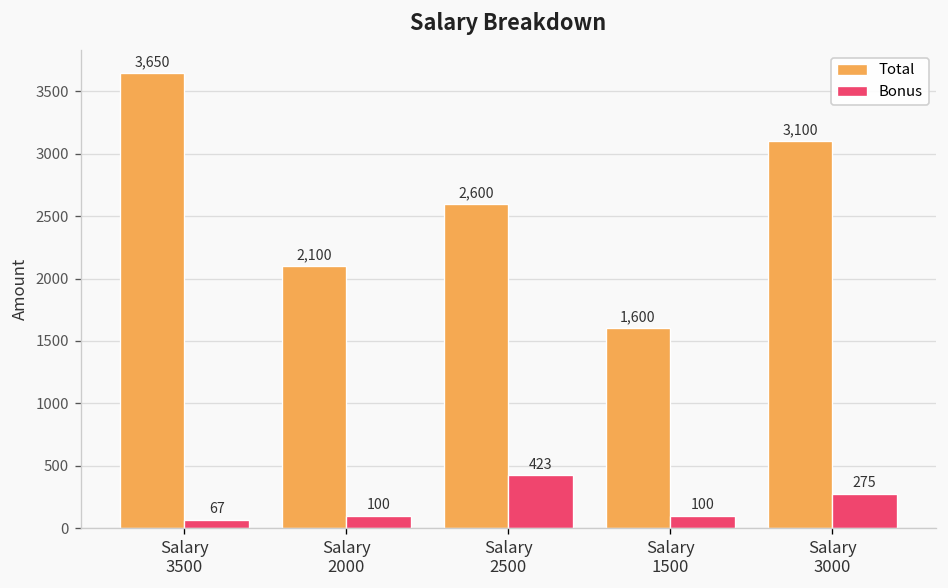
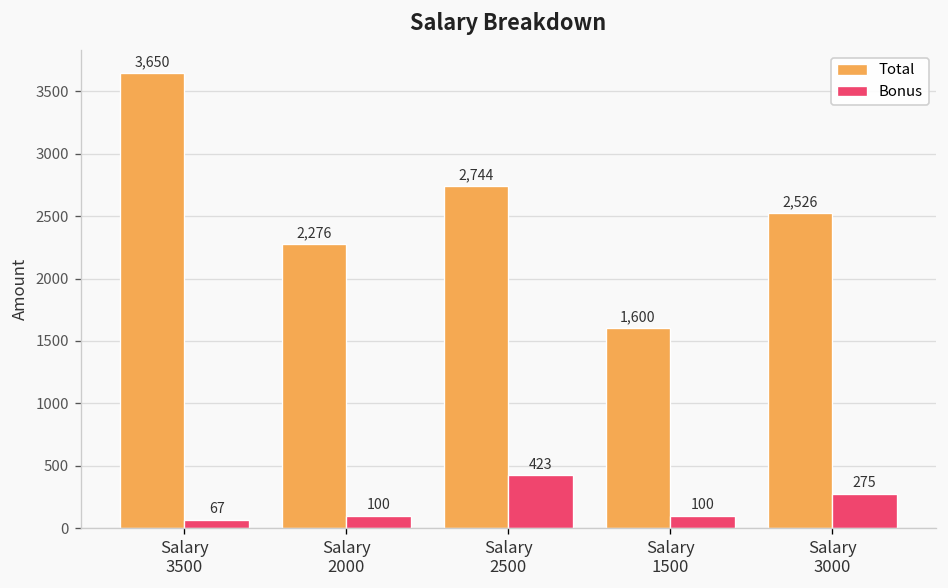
  {
    "Total": {
      "Salary 3500": "3,650",
-     "Salary 2000": "2,100",
-     "Salary 2500": "2,600",
+     "Salary 2000": "2,276",
+     "Salary 2500": "2,744",
      "Salary 1500": "1,600",
-     "Salary 3000": "3,100"
+     "Salary 3000": "2,526"
    },
    "Bonus": {
      "Salary 3500": "67",
      "Salary 2000": "100",
      "Salary 2500": "423",
      "Salary 1500": "100",
      "Salary 3000": "275"
    }
  }
